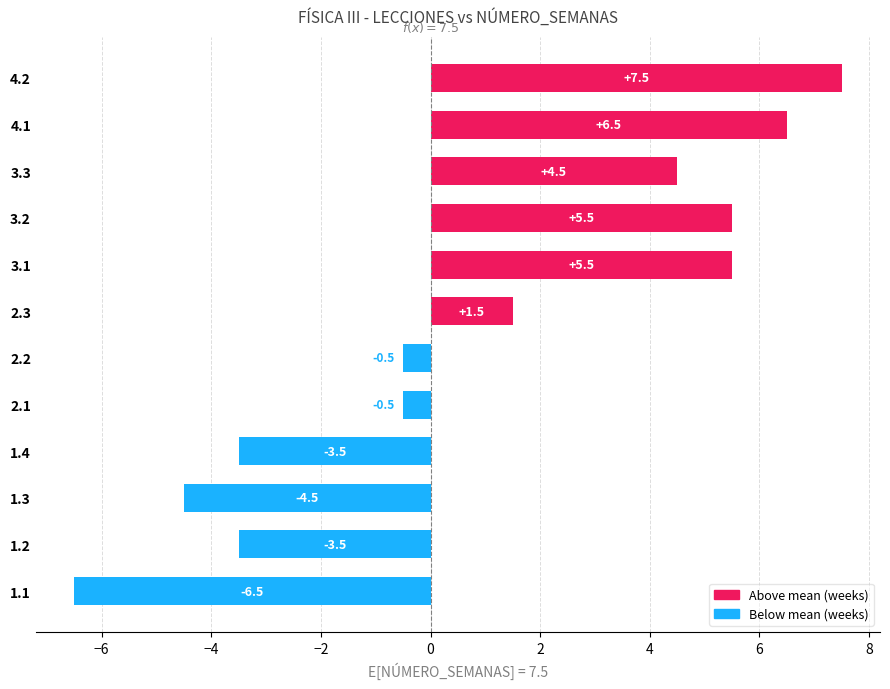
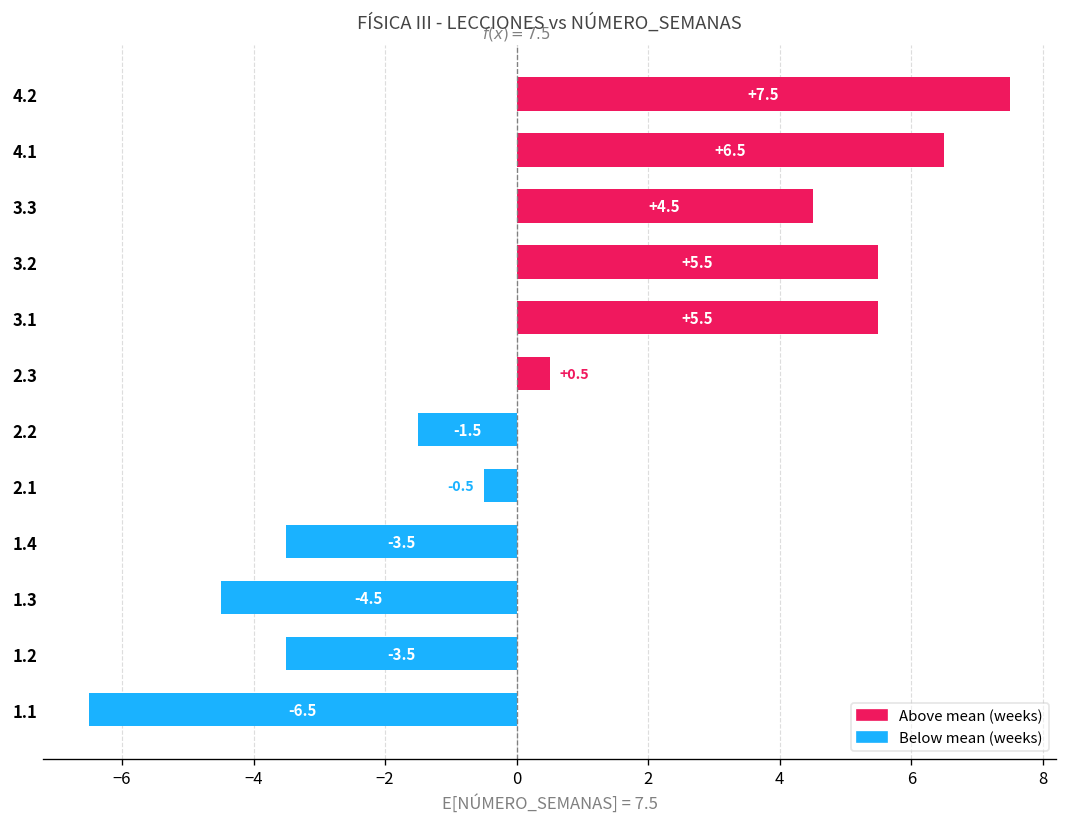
  {
    "4.2": "+7.5",
    "4.1": "+6.5",
    "3.3": "+4.5",
    "3.2": "+5.5",
    "3.1": "+5.5",
-   "2.3": "+1.5",
-   "2.2": "-0.5",
+   "2.3": "+0.5",
+   "2.2": "-1.5",
    "2.1": "-0.5",
    "1.4": "-3.5",
    "1.3": "-4.5",
    "1.2": "-3.5",
    "1.1": "-6.5"
  }
